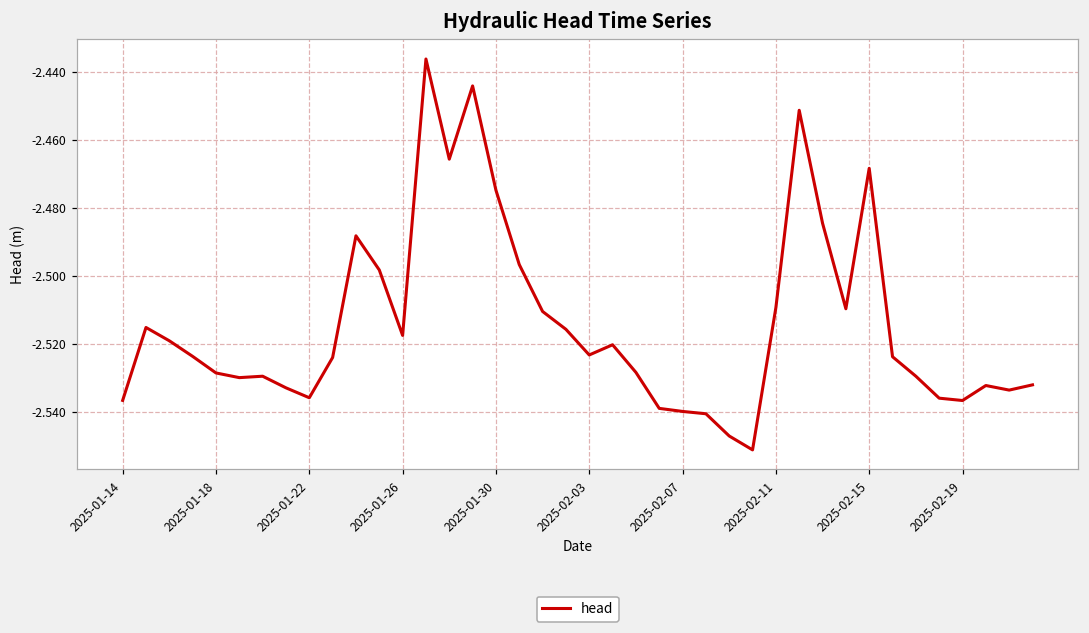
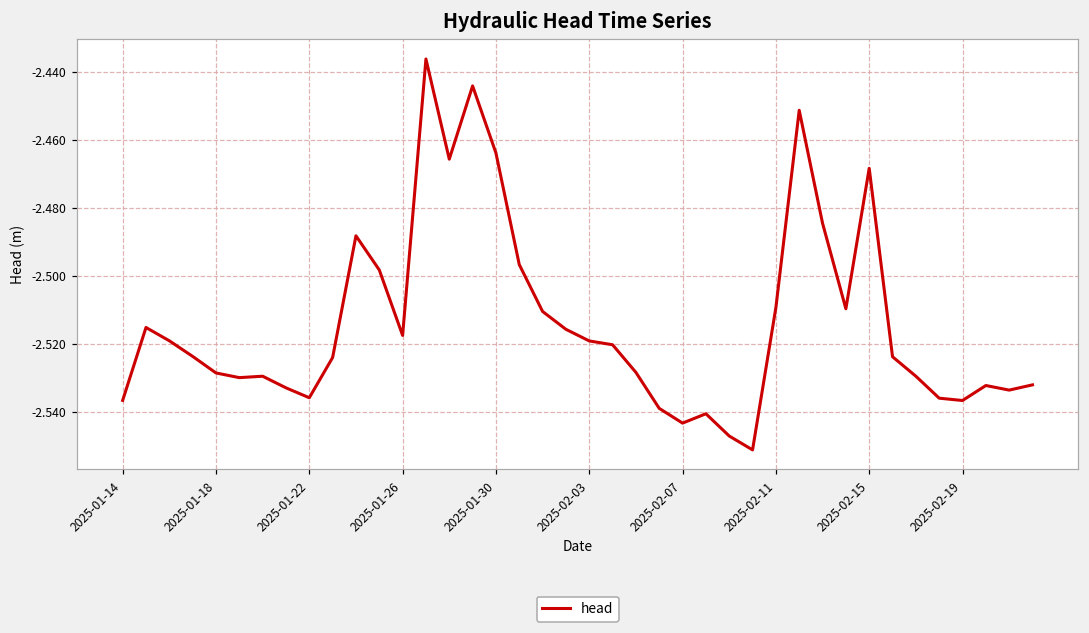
  {
    "2025-01-14": -2.537,
    "2025-01-18": -2.529,
    "2025-01-22": -2.536,
    "2025-01-26": -2.518,
-   "2025-01-30": -2.475,
-   "2025-02-03": -2.523,
-   "2025-02-07": -2.540,
+   "2025-01-30": -2.464,
+   "2025-02-03": -2.519,
+   "2025-02-07": -2.543,
    "2025-02-11": -2.509,
    "2025-02-15": -2.468,
    "2025-02-19": -2.537
  }
